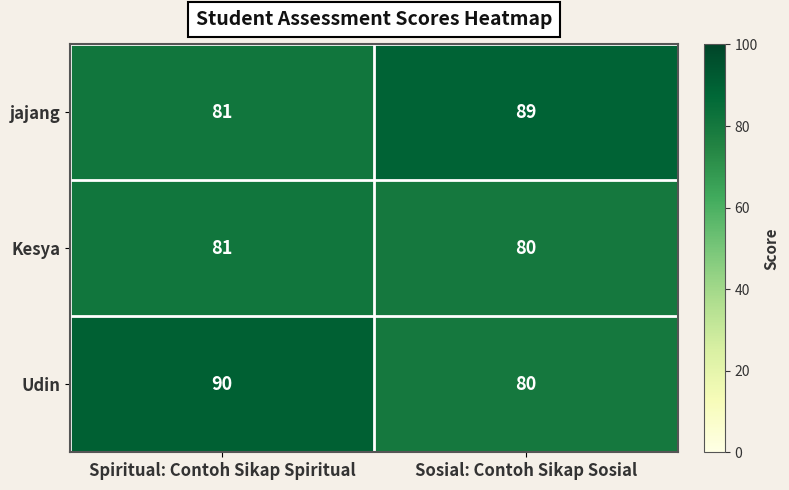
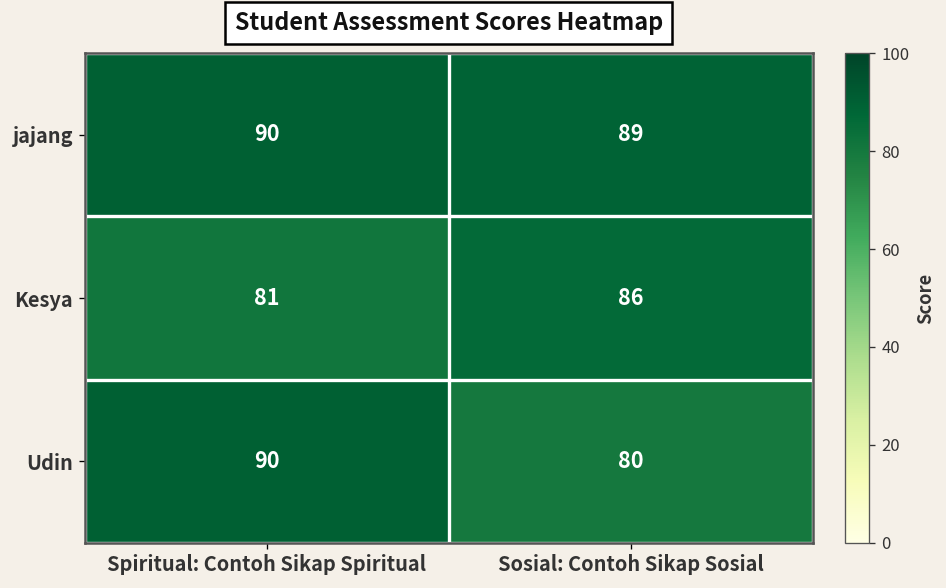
  {
    "jajang": {
-     "Spiritual: Contoh Sikap Spiritual": 81,
+     "Spiritual: Contoh Sikap Spiritual": 90,
      "Sosial: Contoh Sikap Sosial": 89
    },
    "Kesya": {
      "Spiritual: Contoh Sikap Spiritual": 81,
-     "Sosial: Contoh Sikap Sosial": 80
+     "Sosial: Contoh Sikap Sosial": 86
    },
    "Udin": {
      "Spiritual: Contoh Sikap Spiritual": 90,
      "Sosial: Contoh Sikap Sosial": 80
    }
  }
